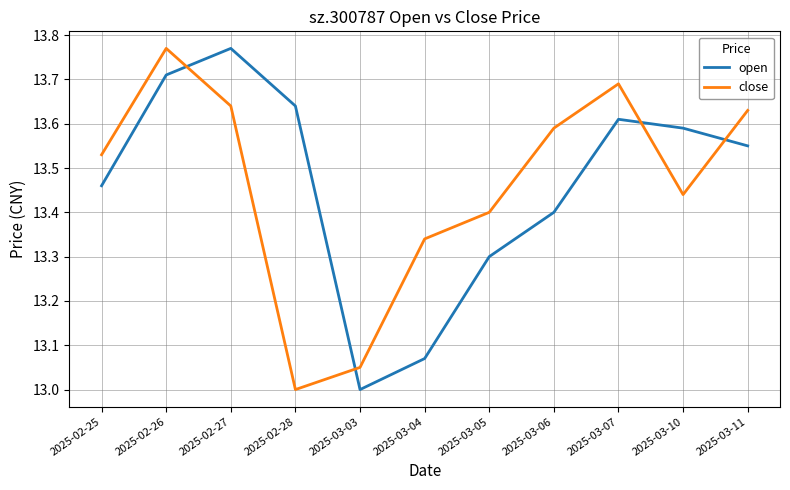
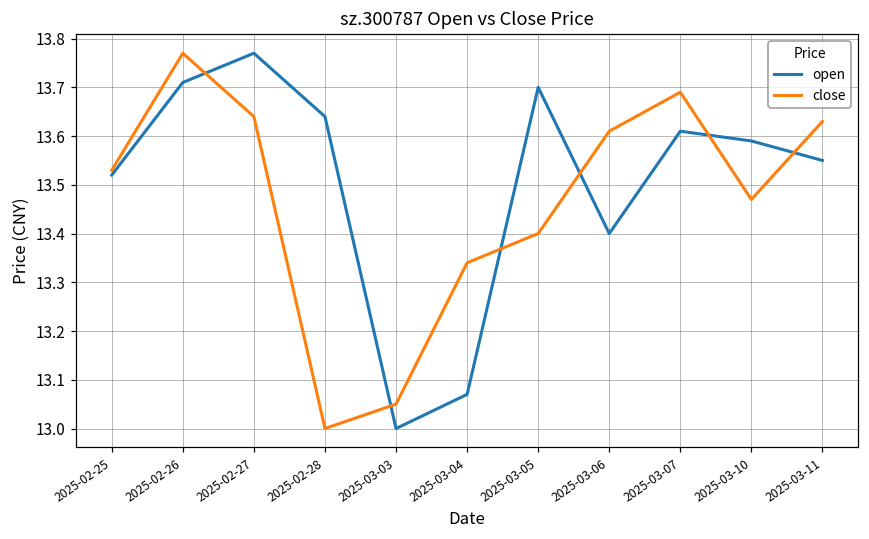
  {
    "open": {
-     "2025-02-25": 13.46,
+     "2025-02-25": 13.52,
      "2025-02-26": 13.71,
      "2025-02-27": 13.77,
      "2025-02-28": 13.64,
      "2025-03-03": 13.00,
      "2025-03-04": 13.07,
-     "2025-03-05": 13.3,
+     "2025-03-05": 13.7,
      "2025-03-06": 13.40,
      "2025-03-07": 13.61,
      "2025-03-10": 13.59,
      "2025-03-11": 13.55
    },
    "close": {
      "2025-02-25": 13.53,
      "2025-02-26": 13.77,
      "2025-02-27": 13.64,
      "2025-02-28": 13.00,
      "2025-03-03": 13.05,
      "2025-03-04": 13.34,
      "2025-03-05": 13.40,
-     "2025-03-06": 13.59,
+     "2025-03-06": 13.61,
      "2025-03-07": 13.69,
-     "2025-03-10": 13.44,
+     "2025-03-10": 13.47,
      "2025-03-11": 13.63
    }
  }
